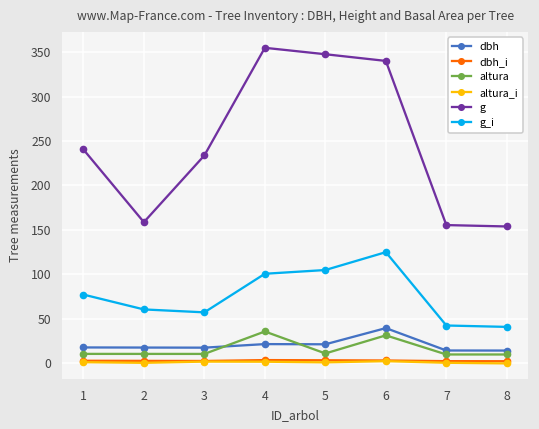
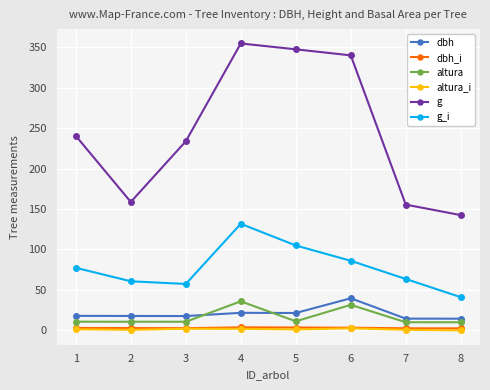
  {
    "dbh": {
      "1": 20,
      "2": 20,
      "3": 20,
      "4": 20,
      "5": 20,
      "6": 40,
      "7": 10,
      "8": 10
    },
    "altura": {
      "1": 10,
      "2": 10,
      "3": 10,
      "4": 40,
      "5": 10,
      "6": 30,
      "7": 10,
      "8": 10
    },
    "g": {
      "1": 240,
      "2": 160,
      "3": 230,
      "4": 350,
      "5": 350,
      "6": 340,
      "7": 160,
-     "8": 150
+     "8": 140
    },
    "g_i": {
      "1": 80,
      "2": 60,
      "3": 60,
-     "4": 100,
+     "4": 130,
      "5": 100,
-     "6": 120,
-     "7": 40,
+     "6": 90,
+     "7": 60,
      "8": 40
    }
  }
